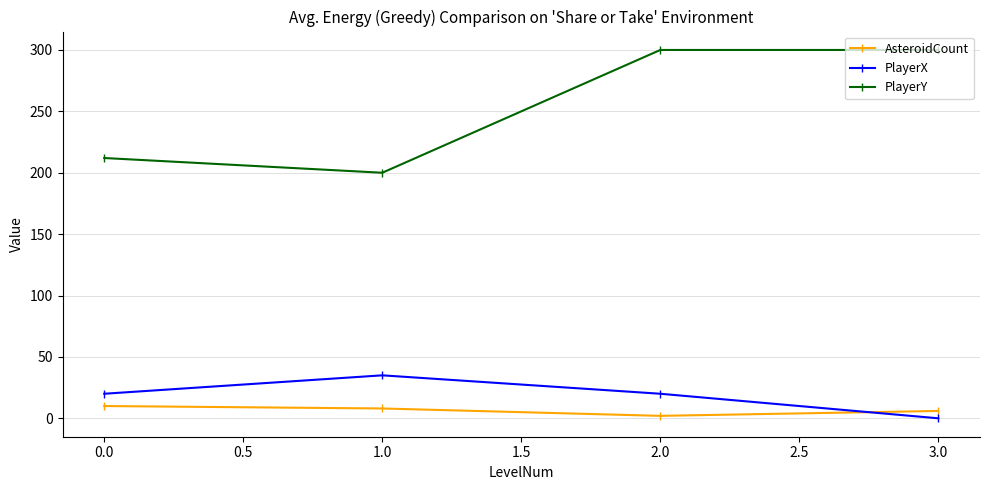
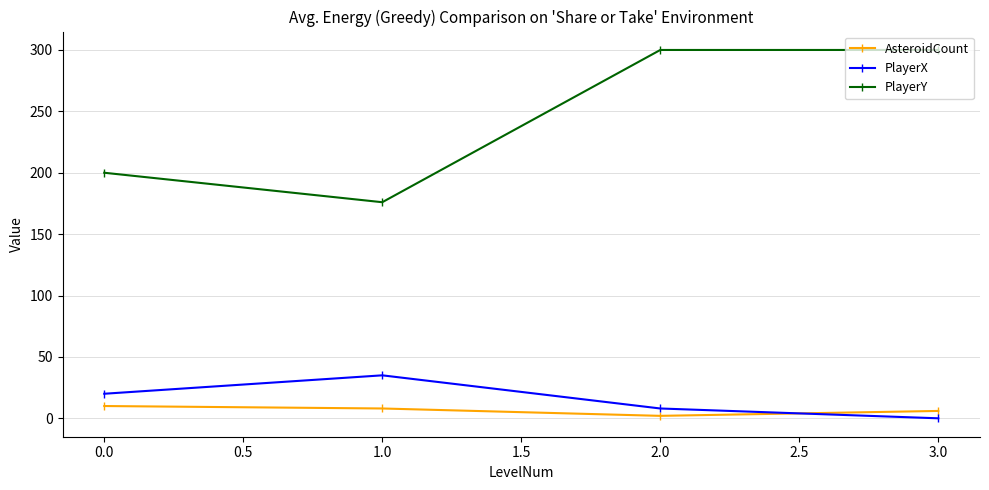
  {
    "AsteroidCount": {
      "0.0": 10,
      "1.0": 8,
      "2.0": 2,
      "3.0": 6
    },
    "PlayerX": {
      "0.0": 20,
      "1.0": 35,
-     "2.0": 20,
+     "2.0": 8,
      "3.0": 0
    },
    "PlayerY": {
-     "0.0": 212,
-     "1.0": 200,
+     "0.0": 200,
+     "1.0": 176,
      "2.0": 300
    }
  }
